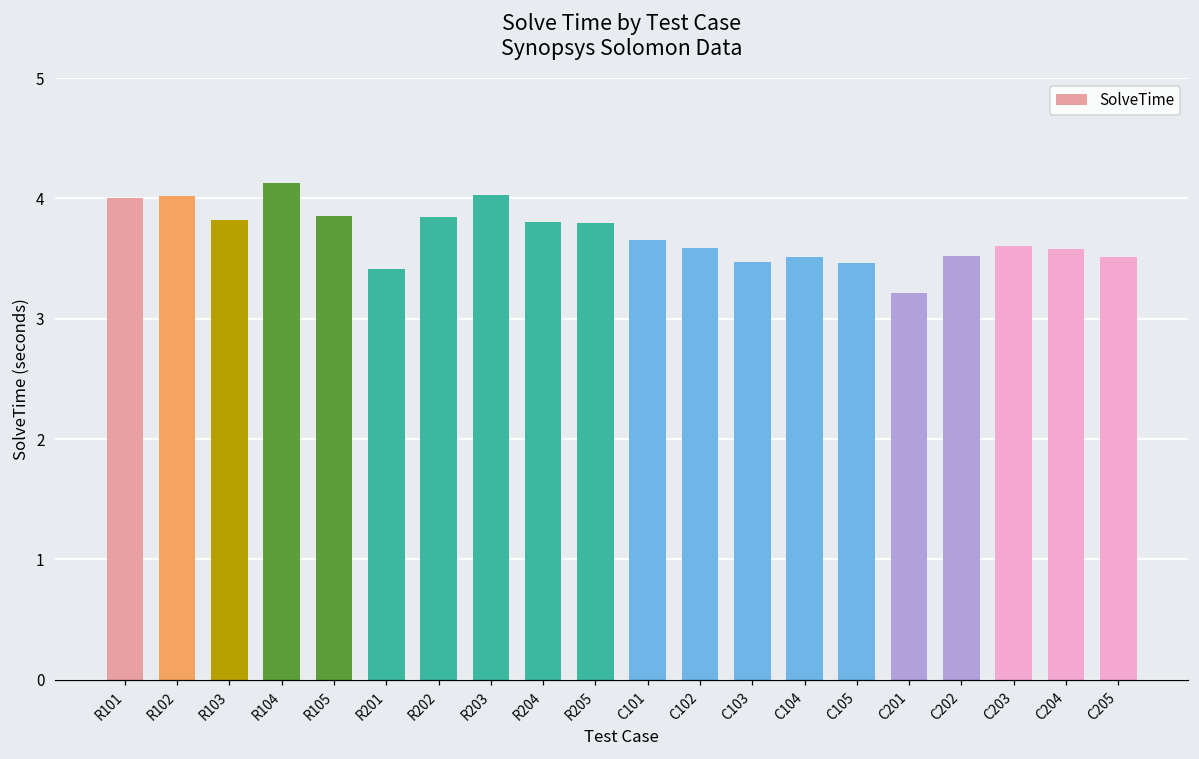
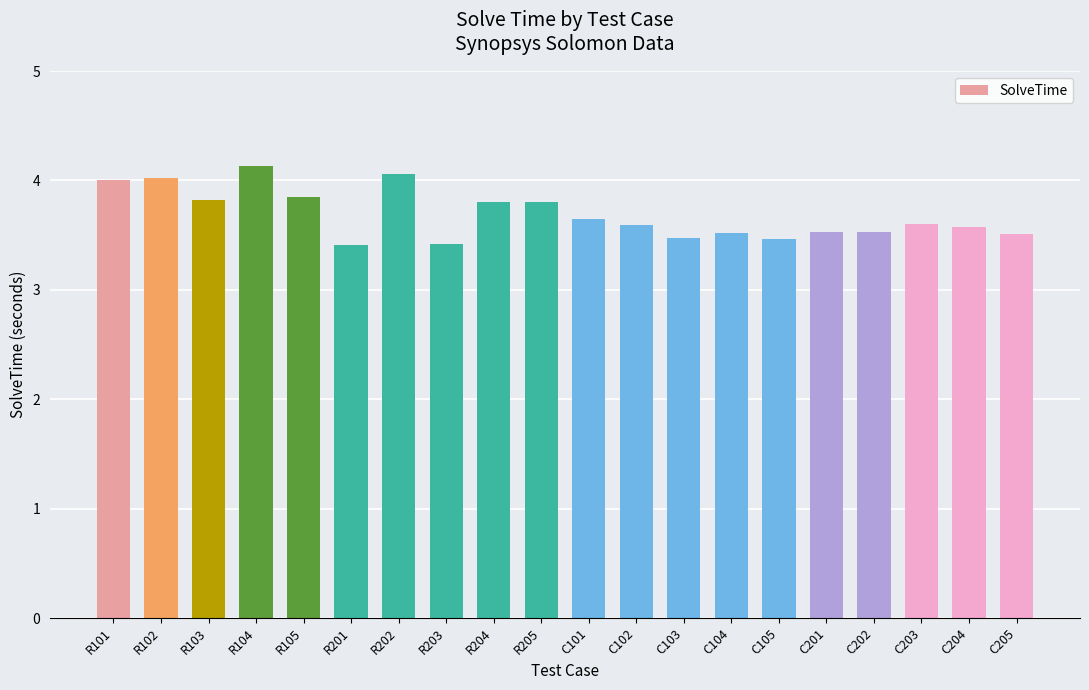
  {
    "R101": 4.00,
    "R102": 4.02,
    "R103": 3.82,
    "R104": 4.13,
    "R105": 3.85,
    "R201": 3.41,
-   "R202": 3.85,
-   "R203": 4.03,
+   "R202": 4.06,
+   "R203": 3.42,
    "R204": 3.80,
    "R205": 3.80,
    "C101": 3.65,
    "C102": 3.59,
    "C103": 3.47,
    "C104": 3.52,
    "C105": 3.46,
-   "C201": 3.21,
+   "C201": 3.53,
    "C202": 3.52,
    "C203": 3.60,
    "C204": 3.58,
    "C205": 3.51
  }
